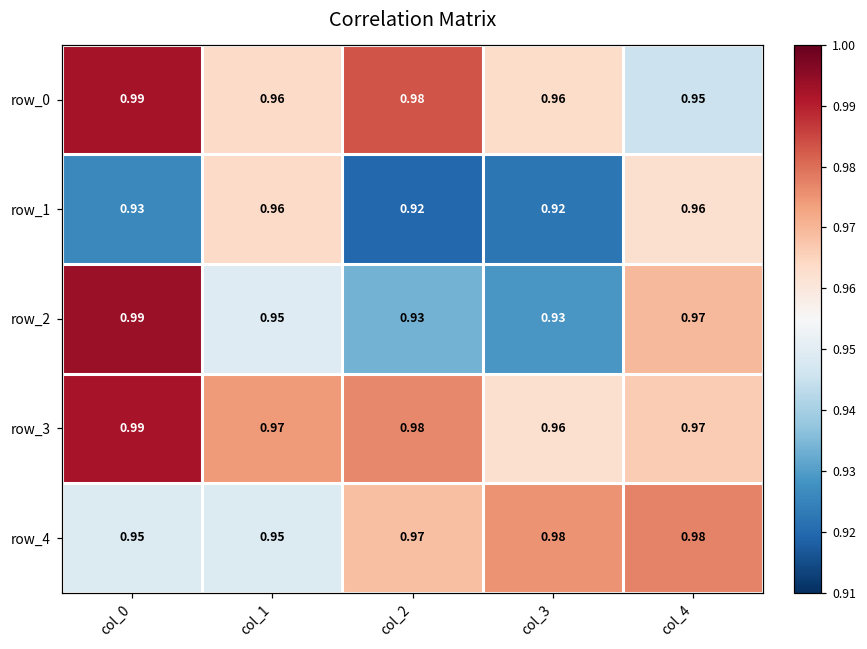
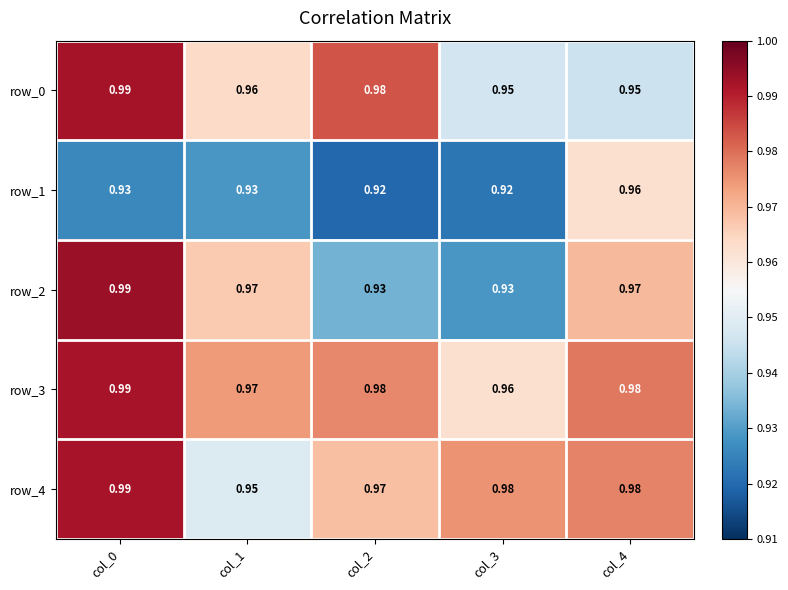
  {
    "row_0": {
      "col_0": 0.99,
      "col_1": 0.96,
      "col_2": 0.98,
-     "col_3": 0.96,
+     "col_3": 0.95,
      "col_4": 0.95
    },
    "row_1": {
      "col_0": 0.93,
-     "col_1": 0.96,
+     "col_1": 0.93,
      "col_2": 0.92,
      "col_3": 0.92,
      "col_4": 0.96
    },
    "row_2": {
      "col_0": 0.99,
-     "col_1": 0.95,
+     "col_1": 0.97,
      "col_2": 0.93,
      "col_3": 0.93,
      "col_4": 0.97
    },
    "row_3": {
      "col_0": 0.99,
      "col_1": 0.97,
      "col_2": 0.98,
      "col_3": 0.96,
-     "col_4": 0.97
+     "col_4": 0.98
    },
    "row_4": {
-     "col_0": 0.95,
+     "col_0": 0.99,
      "col_1": 0.95,
      "col_2": 0.97,
      "col_3": 0.98,
      "col_4": 0.98
    }
  }
